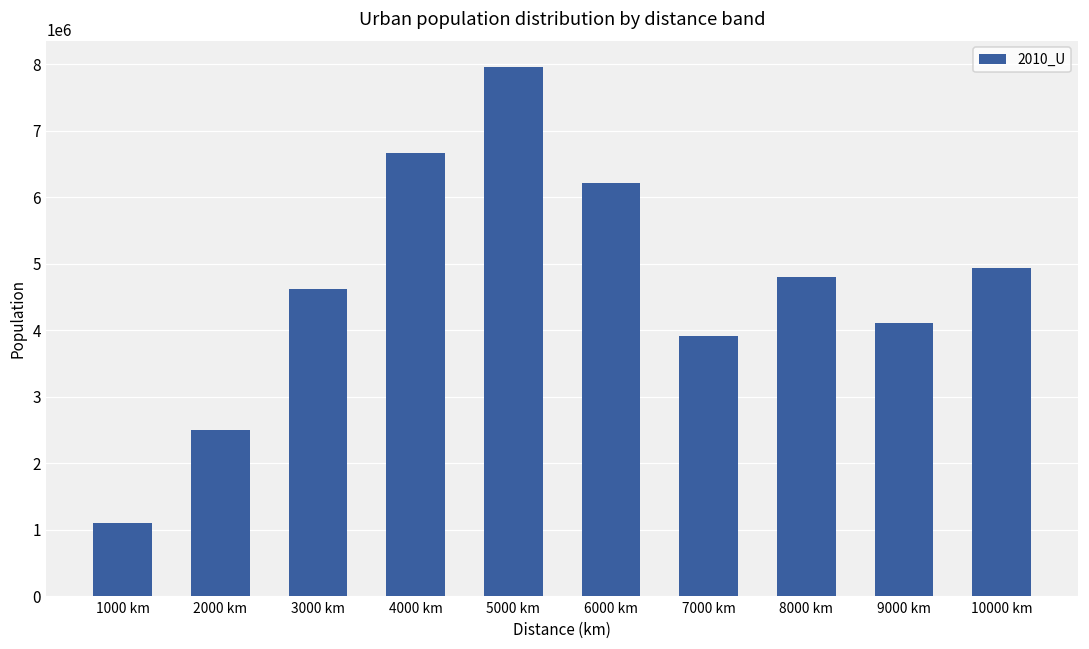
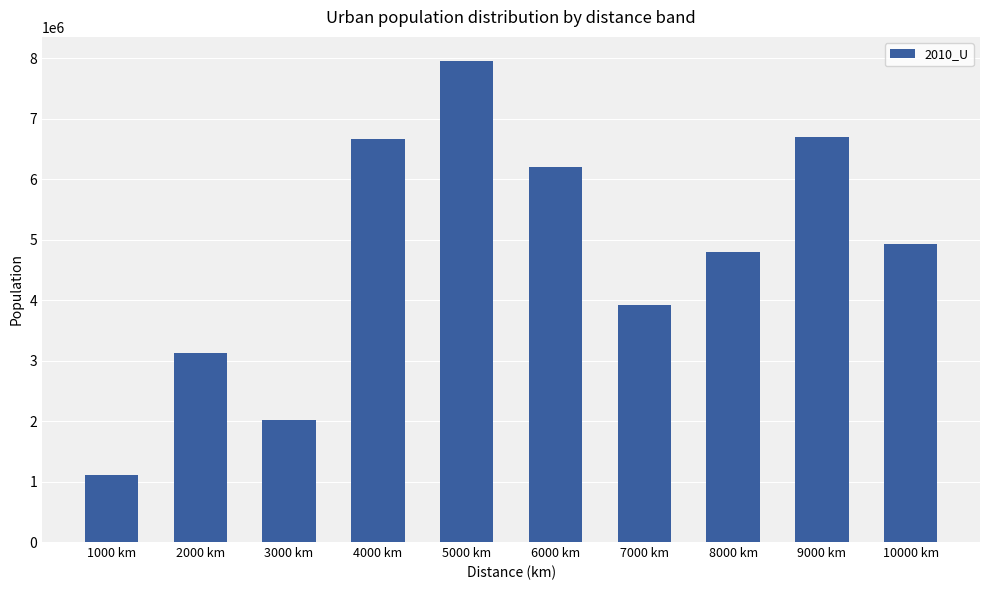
  {
    "1000 km": 1100000,
-   "2000 km": 2500000,
-   "3000 km": 4600000,
+   "2000 km": 3100000,
+   "3000 km": 2000000,
    "4000 km": 6700000,
    "5000 km": 8000000,
    "6000 km": 6200000,
    "7000 km": 3900000,
    "8000 km": 4800000,
-   "9000 km": 4100000,
+   "9000 km": 6700000,
    "10000 km": 4900000
  }
